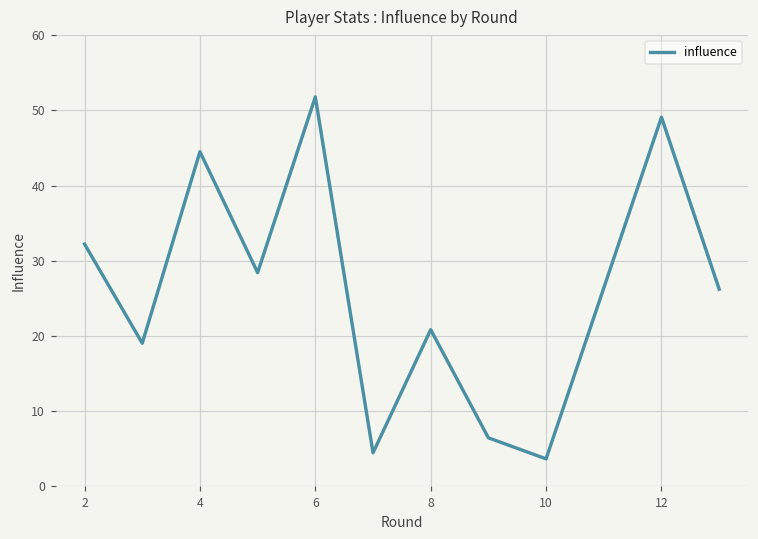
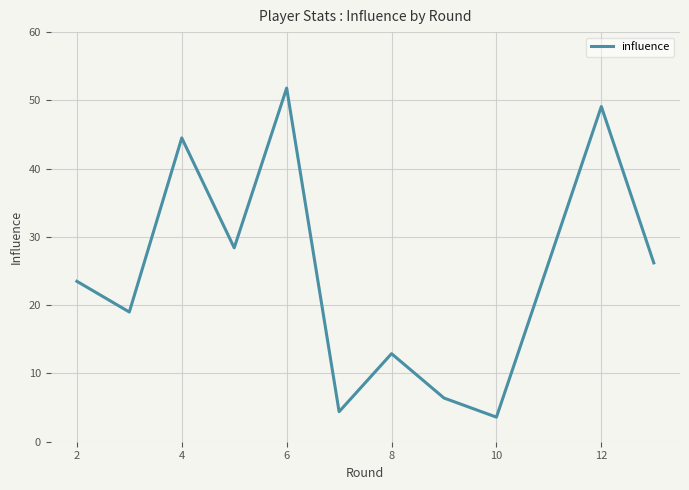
  {
-   "2": 32,
+   "2": 24,
    "4": 45,
    "6": 52,
-   "8": 21,
+   "8": 13,
    "10": 4,
    "12": 49
  }
